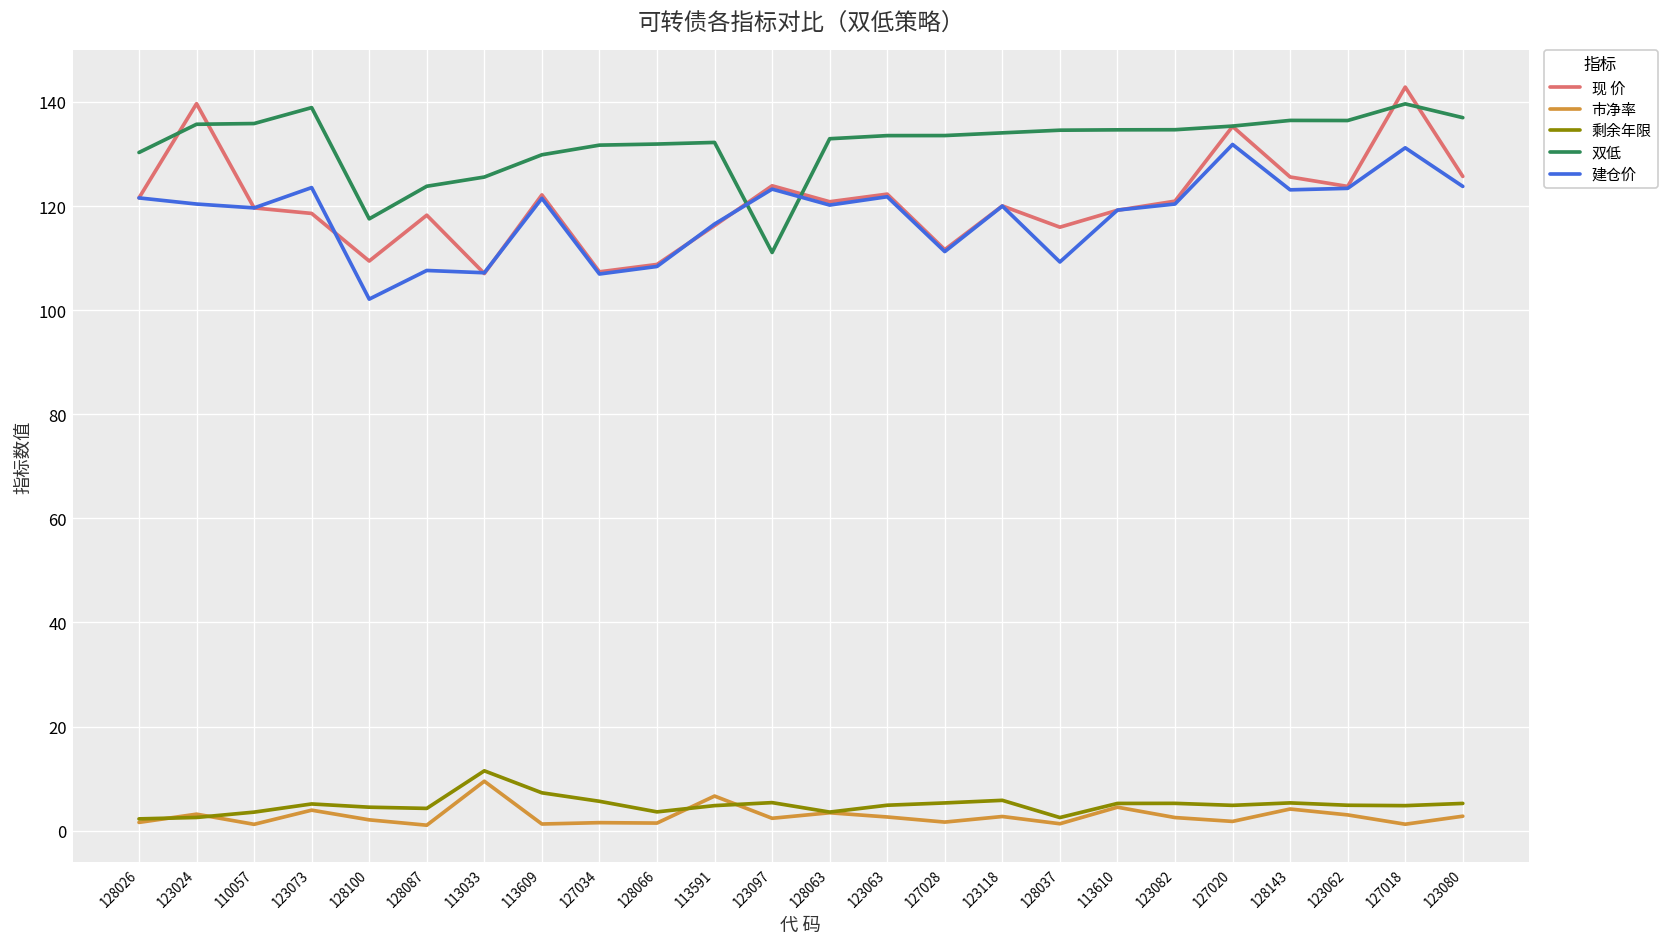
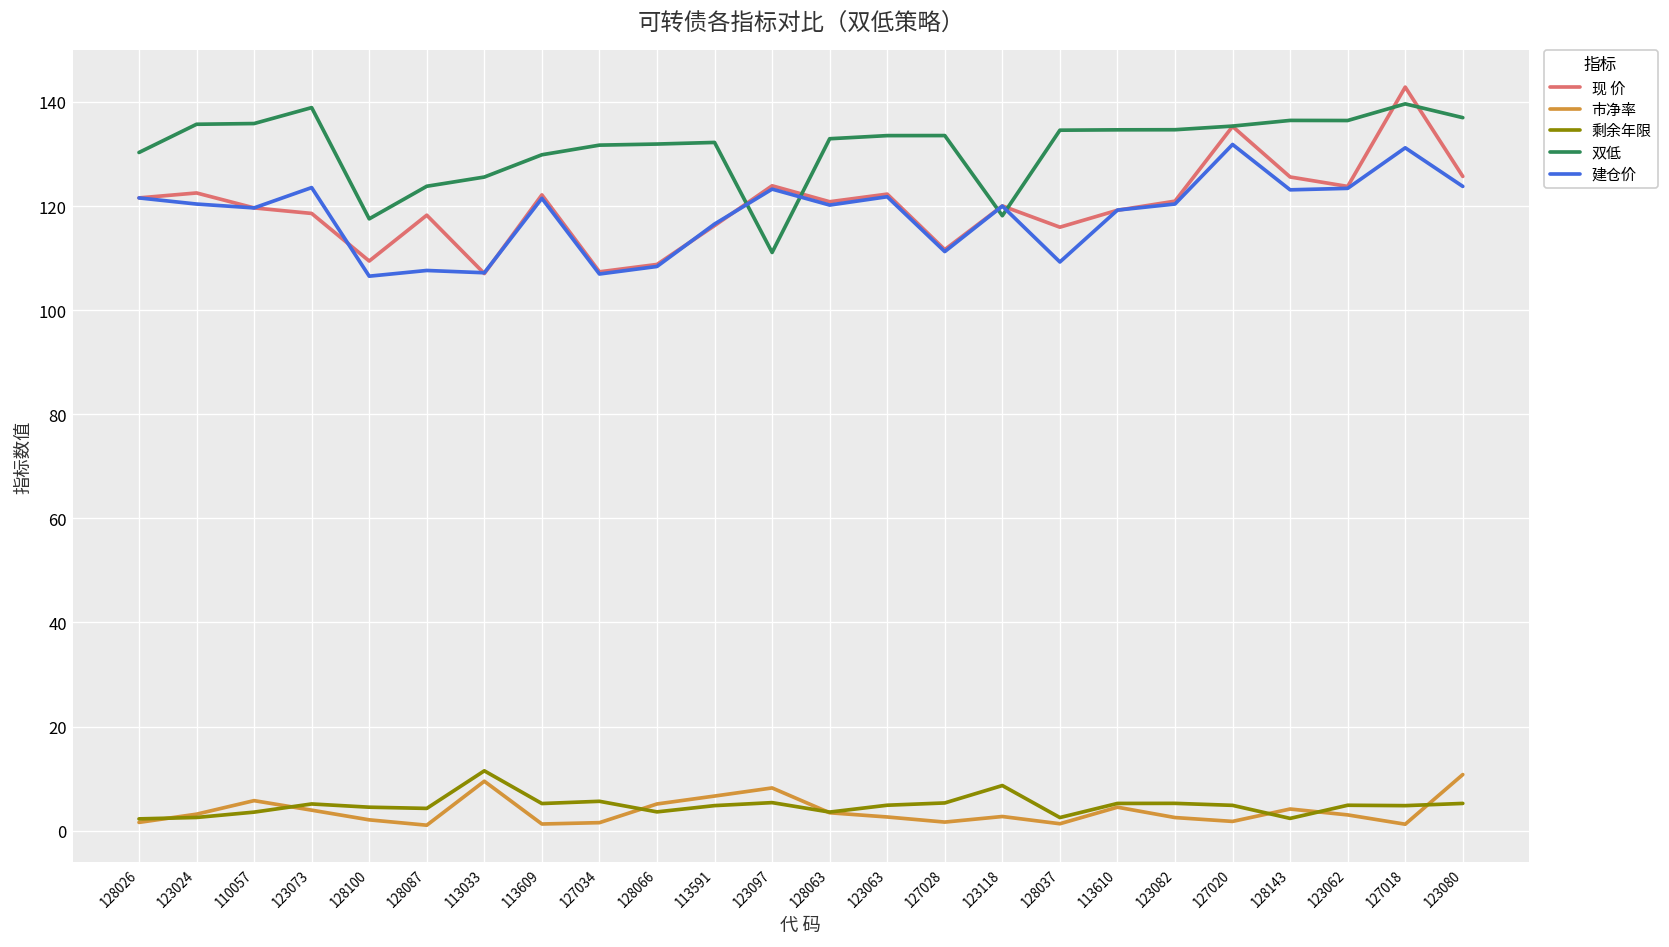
  {
    "现 价": {
-     "123024": 140,
+     "123024": 123,
      "123073": 119,
      "128100": 109,
      "128087": 118,
      "113609": 122,
      "123097": 124,
      "128063": 121,
      "128037": 116,
      "128143": 126,
      "127018": 143,
      "123080": 126
    },
    "市净率": {
      "128026": 2,
      "123024": 3,
-     "110057": 1,
+     "110057": 6,
      "123073": 4,
      "128100": 2,
      "128087": 1,
      "113033": 10,
      "113609": 1,
      "127034": 2,
-     "128066": 1,
+     "128066": 5,
      "113591": 7,
-     "123097": 2,
+     "123097": 8,
      "123063": 3,
      "127028": 2,
      "123118": 3,
      "128037": 1,
      "113610": 5,
      "123082": 3,
      "127020": 2,
      "128143": 4,
      "123062": 3,
      "127018": 1,
-     "123080": 3
+     "123080": 11
    },
    "剩余年限": {
      "128026": 2,
      "123024": 3,
      "110057": 4,
      "123073": 5,
      "128100": 5,
      "128087": 4,
      "113033": 11,
-     "113609": 7,
+     "113609": 5,
      "127034": 6,
      "128066": 4,
      "113591": 5,
      "123097": 5,
      "123063": 5,
      "127028": 5,
-     "123118": 6,
+     "123118": 9,
      "128037": 3,
      "113610": 5,
      "123082": 5,
      "127020": 5,
-     "128143": 5,
+     "128143": 2,
      "123062": 5,
      "127018": 5,
      "123080": 5
    },
    "双低": {
      "128026": 130,
      "123024": 136,
      "110057": 136,
      "123073": 139,
      "128100": 118,
      "128087": 124,
      "113033": 126,
      "113609": 130,
      "127034": 132,
      "128066": 132,
      "113591": 132,
      "123097": 111,
      "128063": 133,
      "123063": 134,
      "127028": 134,
-     "123118": 134,
+     "123118": 118,
      "128037": 135,
      "113610": 135,
      "123082": 135,
      "128143": 136,
      "123062": 136,
      "127018": 140,
      "123080": 137
    },
    "建仓价": {
      "123024": 120,
      "123073": 124,
-     "128100": 102,
+     "128100": 107,
      "128087": 108,
      "113609": 121,
      "123097": 123,
      "128063": 120,
      "128037": 109,
      "127020": 132,
      "128143": 123,
      "127018": 131,
      "123080": 124
    }
  }
